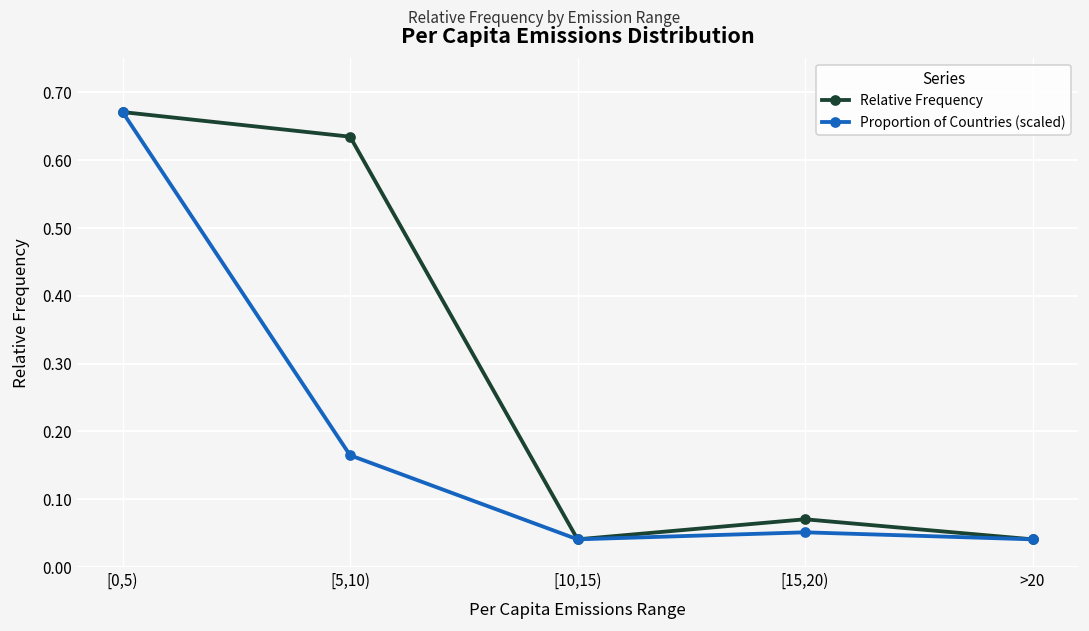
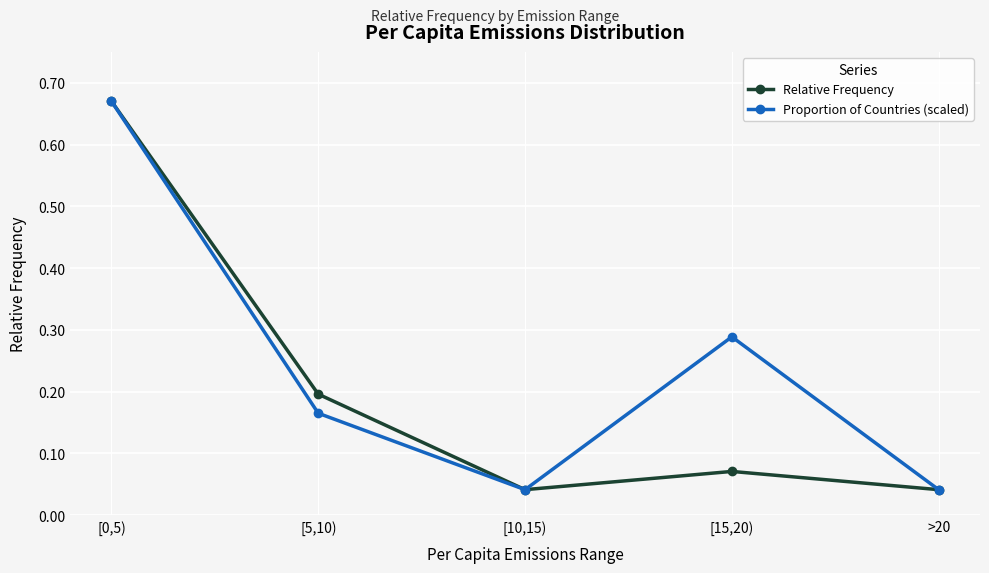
  {
    "Relative Frequency": {
-     "[5,10)": 0.63,
+     "[5,10)": 0.20,
      "[15,20)": 0.07
    },
    "Proportion of Countries (scaled)": {
      "[5,10)": 0.16,
-     "[15,20)": 0.05
+     "[15,20)": 0.29
    }
  }
